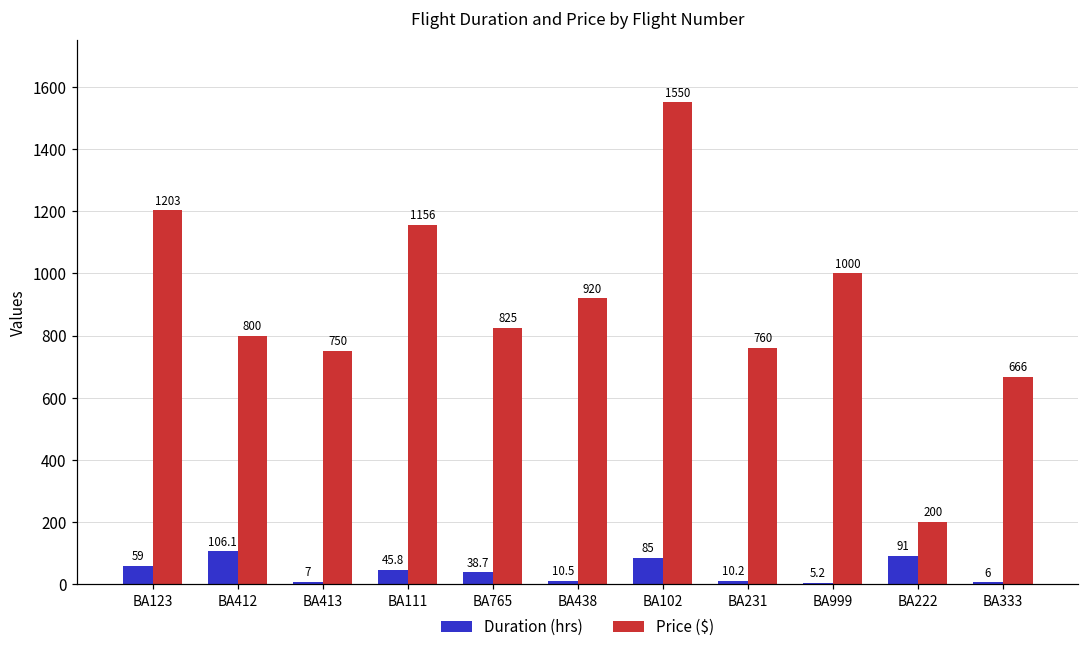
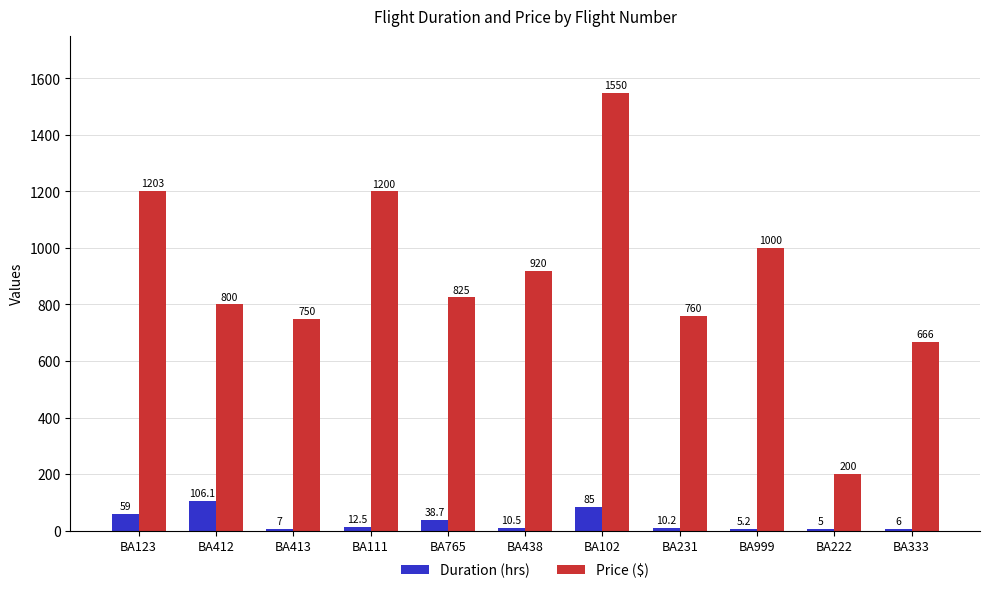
  {
    "Duration (hrs)": {
      "BA123": 59,
      "BA412": 106.1,
      "BA413": 7,
-     "BA111": 45.8,
+     "BA111": 12.5,
      "BA765": 38.7,
      "BA438": 10.5,
      "BA102": 85,
      "BA231": 10.2,
      "BA999": 5.2,
-     "BA222": 91,
+     "BA222": 5,
      "BA333": 6
    },
    "Price ($)": {
      "BA123": 1203,
      "BA412": 800,
      "BA413": 750,
-     "BA111": 1156,
+     "BA111": 1200,
      "BA765": 825,
      "BA438": 920,
      "BA102": 1550,
      "BA231": 760,
      "BA999": 1000,
      "BA222": 200,
      "BA333": 666
    }
  }
